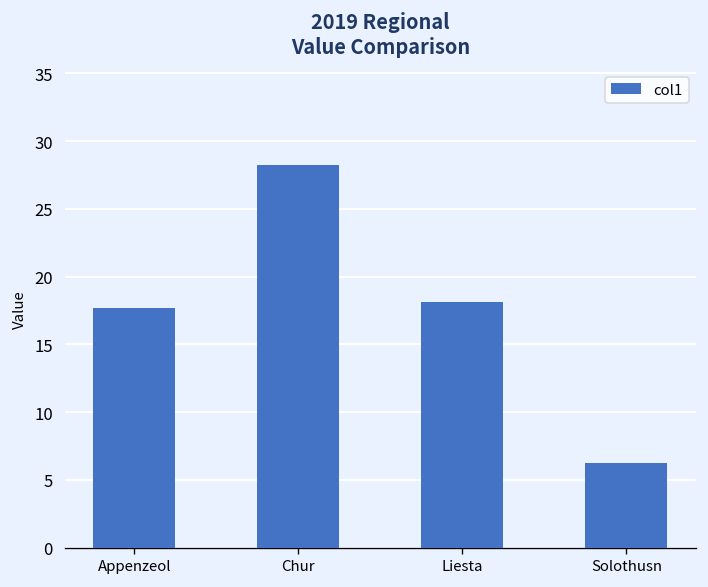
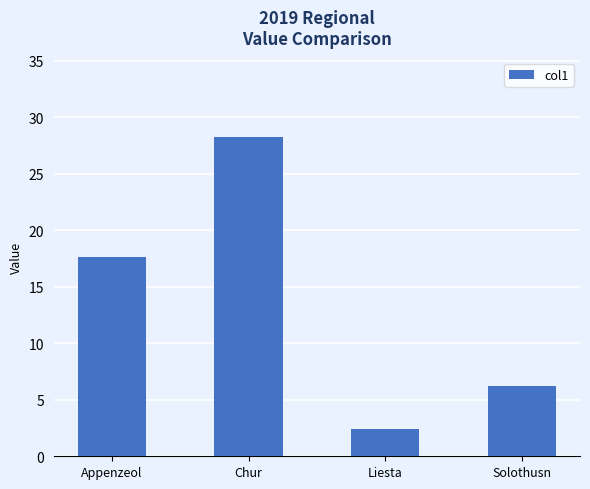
  {
    "Appenzeol": 17.7,
    "Chur": 28.2,
-   "Liesta": 18.2,
+   "Liesta": 2.5,
    "Solothusn": 6.3
  }
